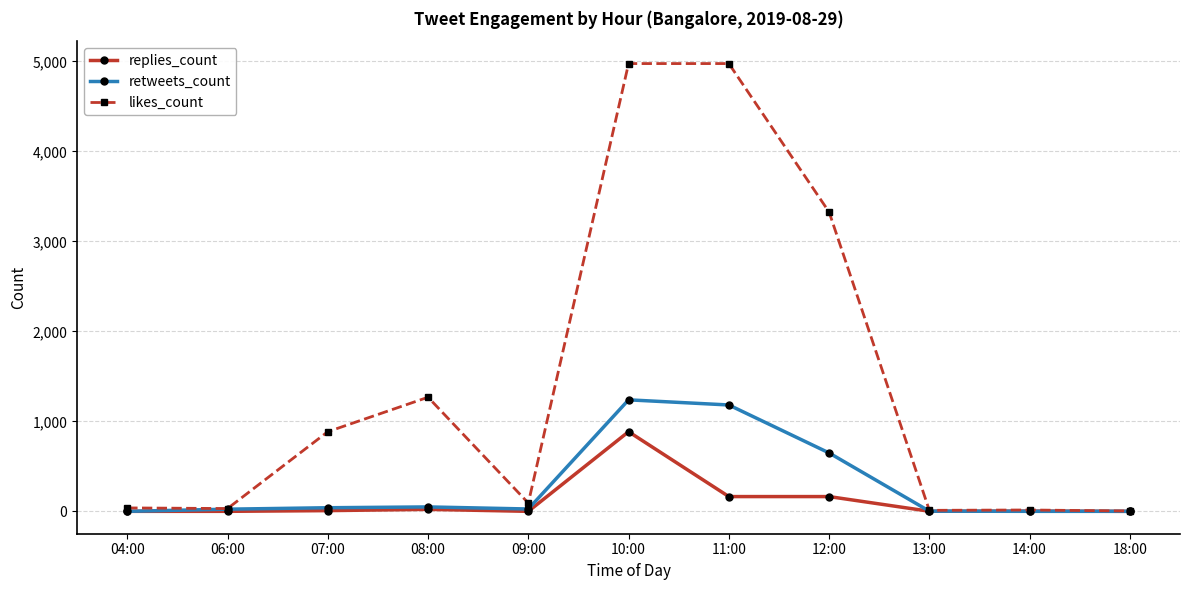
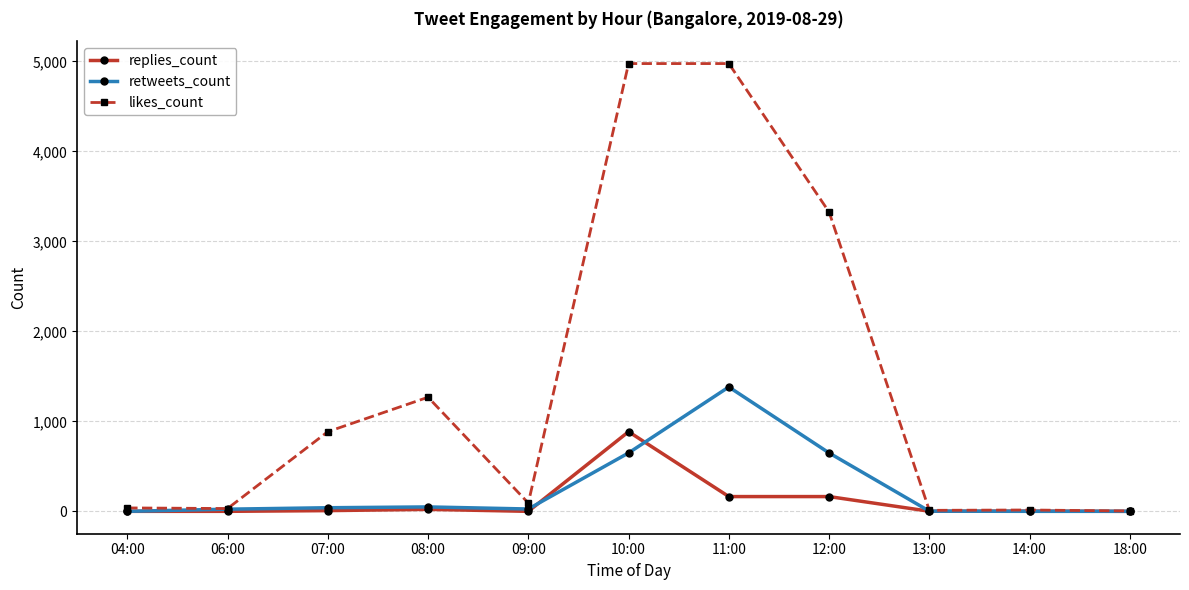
  {
    "retweets_count": {
      "07:00": "0",
-     "10:00": "1,200",
-     "11:00": "1,200",
+     "10:00": "600",
+     "11:00": "1,400",
      "12:00": "600"
    }
  }
